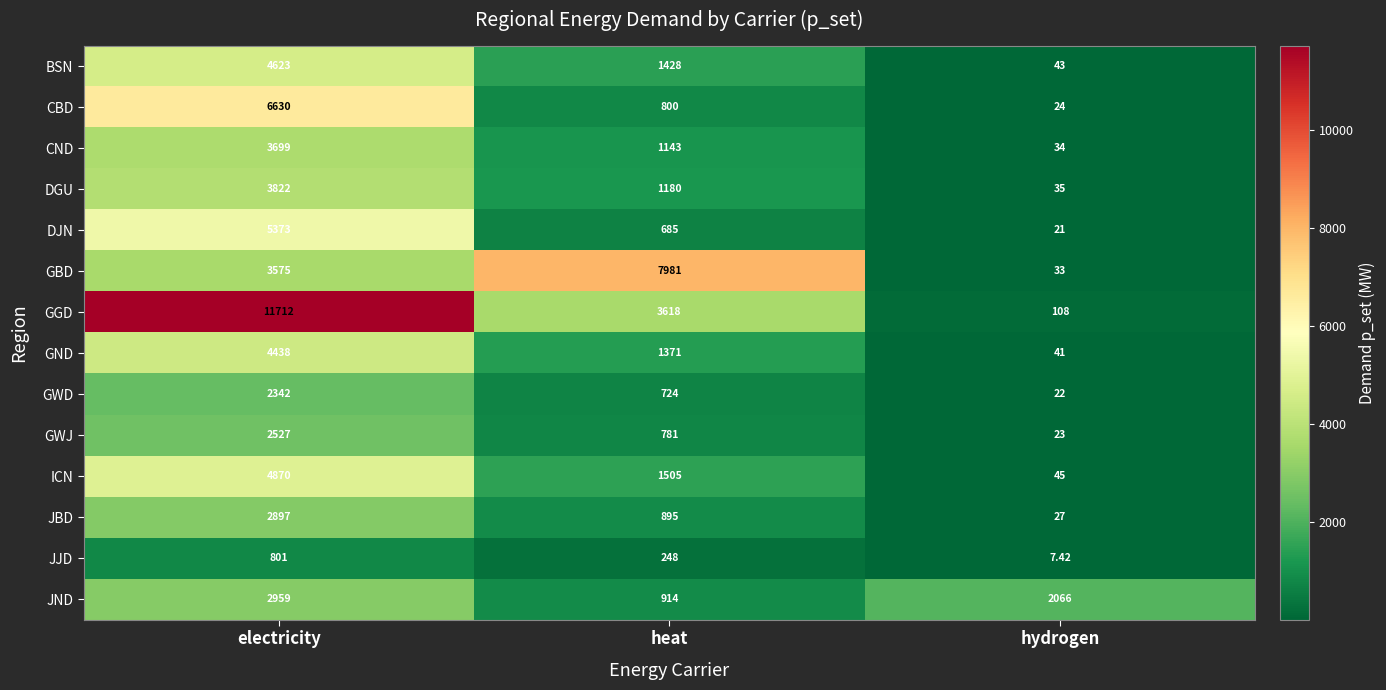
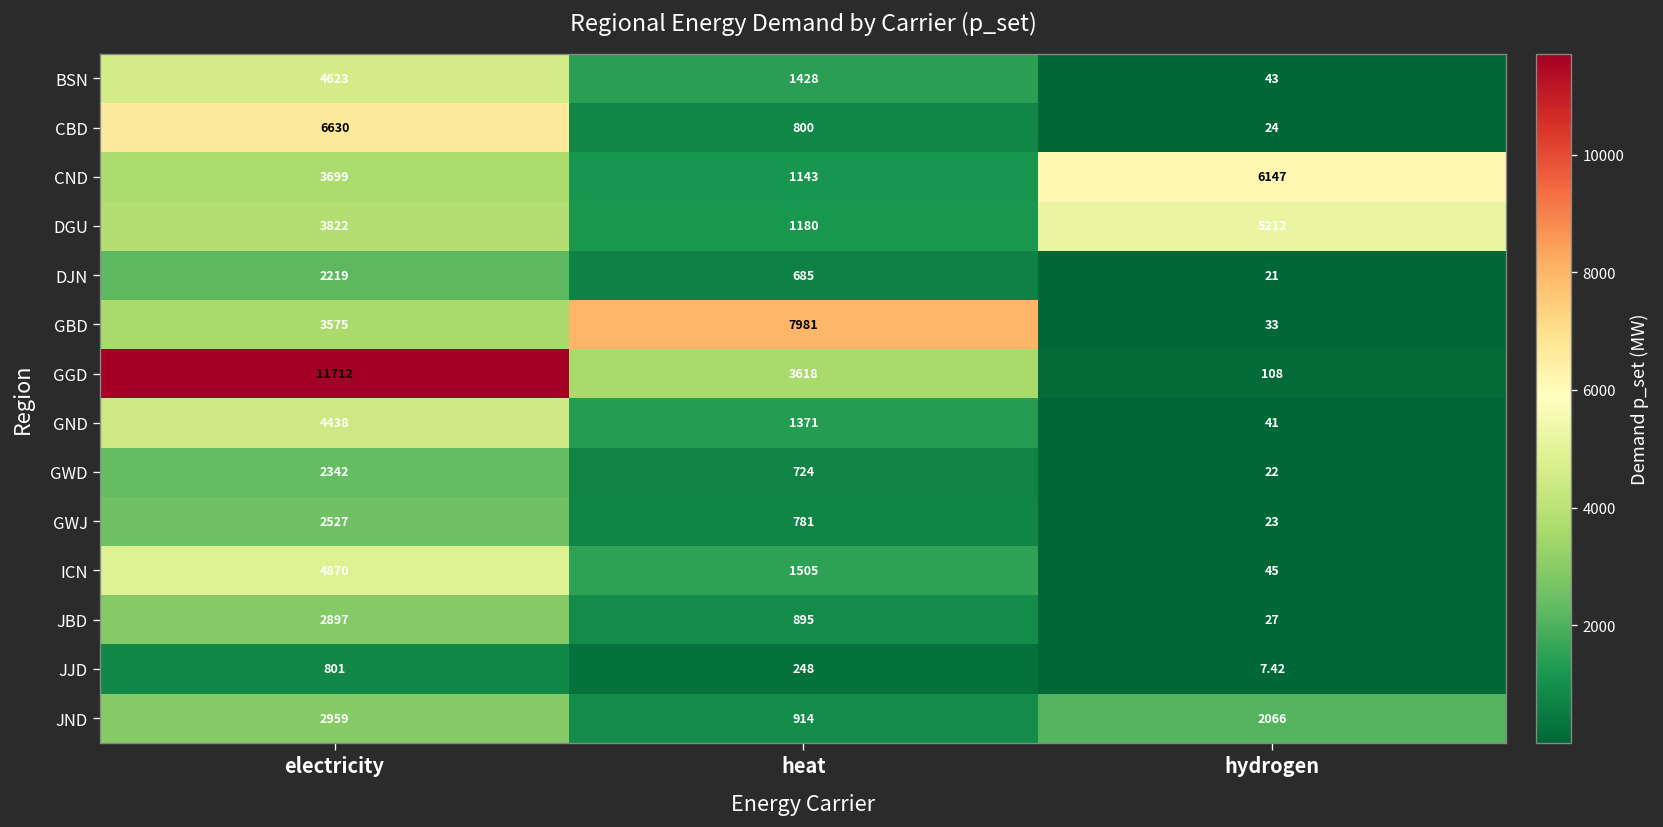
  {
    "BSN": {
      "electricity": 4623,
      "heat": 1428,
      "hydrogen": 43
    },
    "CBD": {
      "electricity": 6630,
      "heat": 800,
      "hydrogen": 24
    },
    "CND": {
      "electricity": 3699,
      "heat": 1143,
-     "hydrogen": 34
+     "hydrogen": 6147
    },
    "DGU": {
      "electricity": 3822,
      "heat": 1180,
-     "hydrogen": 35
+     "hydrogen": 5212
    },
    "DJN": {
-     "electricity": 5373,
+     "electricity": 2219,
      "heat": 685,
      "hydrogen": 21
    },
    "GBD": {
      "electricity": 3575,
      "heat": 7981,
      "hydrogen": 33
    },
    "GGD": {
      "electricity": 11712,
      "heat": 3618,
      "hydrogen": 108
    },
    "GND": {
      "electricity": 4438,
      "heat": 1371,
      "hydrogen": 41
    },
    "GWD": {
      "electricity": 2342,
      "heat": 724,
      "hydrogen": 22
    },
    "GWJ": {
      "electricity": 2527,
      "heat": 781,
      "hydrogen": 23
    },
    "ICN": {
      "electricity": 4870,
      "heat": 1505,
      "hydrogen": 45
    },
    "JBD": {
      "electricity": 2897,
      "heat": 895,
      "hydrogen": 27
    },
    "JJD": {
      "electricity": 801,
      "heat": 248,
      "hydrogen": 7.42
    },
    "JND": {
      "electricity": 2959,
      "heat": 914,
      "hydrogen": 2066
    }
  }
